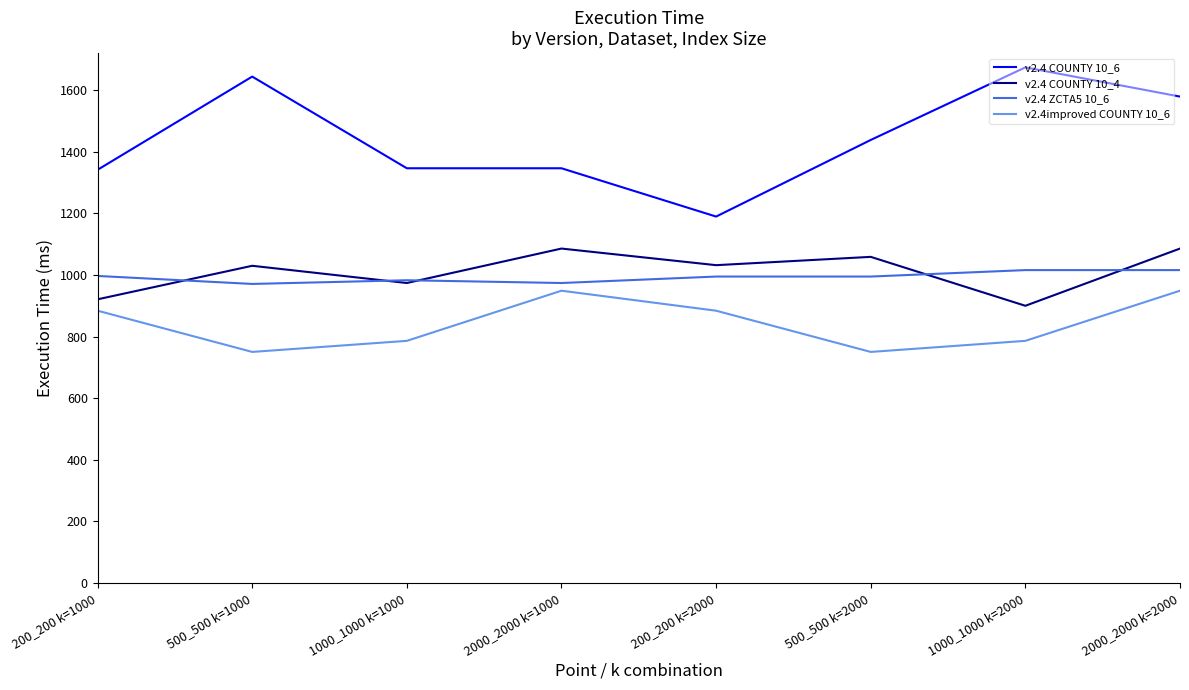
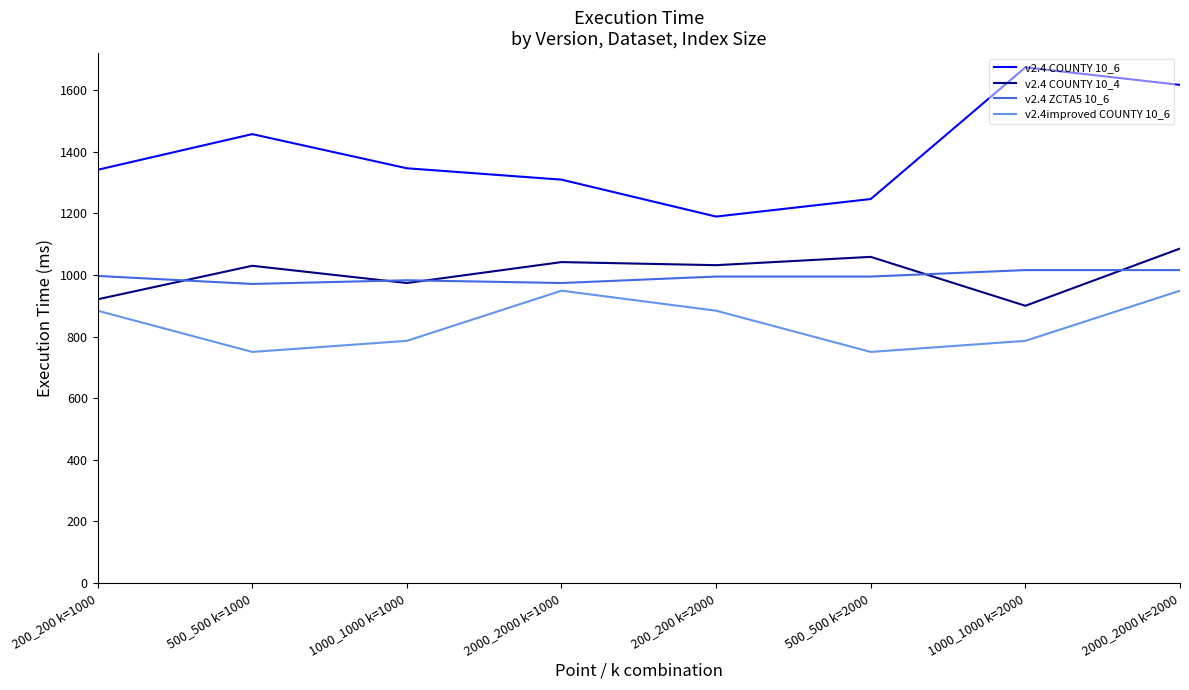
  {
    "v2.4 COUNTY 10_6": {
      "200_200 k=1000": 1340,
-     "500_500 k=1000": 1650,
+     "500_500 k=1000": 1460,
      "1000_1000 k=1000": 1350,
-     "2000_2000 k=1000": 1350,
+     "2000_2000 k=1000": 1310,
      "200_200 k=2000": 1190,
-     "500_500 k=2000": 1440,
-     "2000_2000 k=2000": 1580
+     "500_500 k=2000": 1250,
+     "2000_2000 k=2000": 1620
    },
    "v2.4 COUNTY 10_4": {
      "200_200 k=1000": 920,
      "500_500 k=1000": 1030,
      "1000_1000 k=1000": 970,
-     "2000_2000 k=1000": 1090,
+     "2000_2000 k=1000": 1040,
      "200_200 k=2000": 1030,
      "500_500 k=2000": 1060,
      "1000_1000 k=2000": 900,
      "2000_2000 k=2000": 1090
    }
  }
